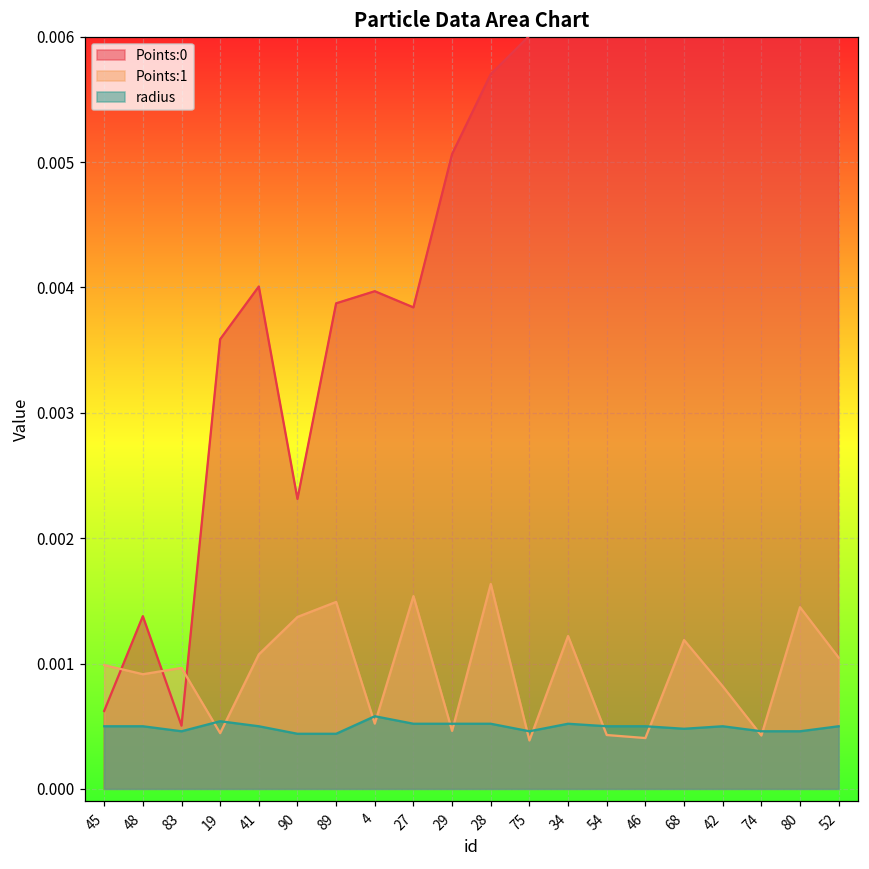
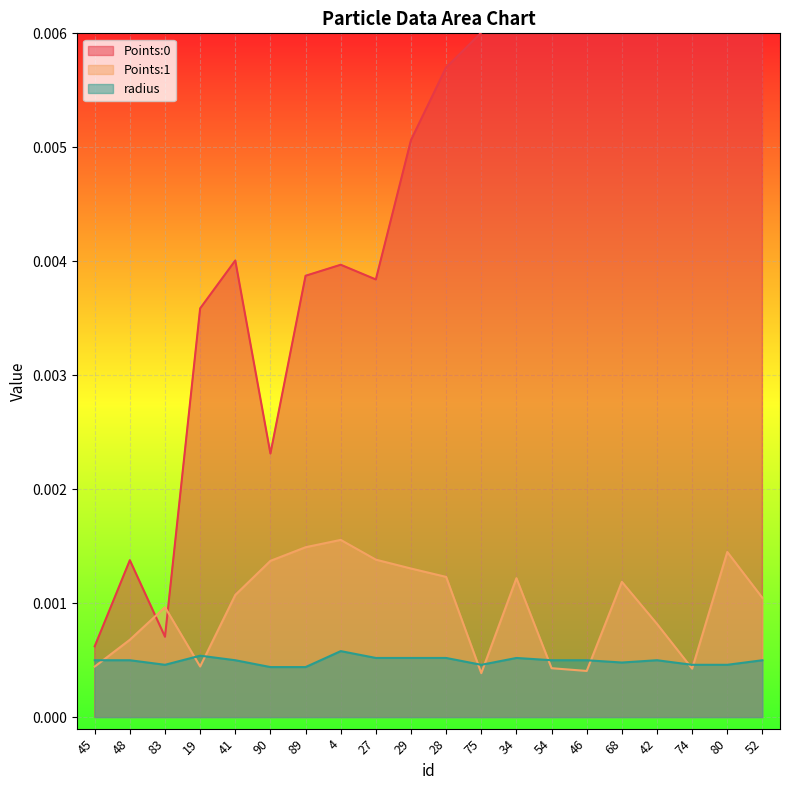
  {
    "Points:0": {
      "45": 0.00062,
      "48": 0.00138,
-     "83": 0.00050,
+     "83": 0.00071,
      "19": 0.00359,
      "41": 0.00401,
      "90": 0.00231,
      "89": 0.00387,
      "4": 0.00397,
      "27": 0.00384,
      "29": 0.00506,
      "28": 0.00570,
      "75": 0.00601
    },
    "Points:1": {
-     "45": 0.00099,
-     "48": 0.00091,
+     "45": 0.00044,
+     "48": 0.00068,
      "83": 0.00097,
      "19": 0.00045,
      "41": 0.00107,
      "90": 0.00137,
      "89": 0.00149,
-     "4": 0.00052,
-     "27": 0.00154,
-     "29": 0.00046,
-     "28": 0.00164,
+     "4": 0.00156,
+     "27": 0.00138,
+     "29": 0.00130,
+     "28": 0.00123,
      "75": 0.00039,
      "34": 0.00122,
      "54": 0.00043,
      "46": 0.00041,
      "68": 0.00119,
      "42": 0.00082,
      "74": 0.00043,
      "80": 0.00145,
      "52": 0.00105
    },
    "radius": {
      "45": 0.00050,
      "48": 0.00050,
      "83": 0.00046,
      "19": 0.00054,
      "41": 0.00050,
      "90": 0.00044,
      "89": 0.00044,
      "4": 0.00058,
      "27": 0.00052,
      "29": 0.00052,
      "28": 0.00052,
      "75": 0.00046,
      "34": 0.00052,
      "54": 0.00050,
      "46": 0.00050,
      "68": 0.00048,
      "42": 0.00050,
      "74": 0.00046,
      "80": 0.00046,
      "52": 0.00050
    }
  }
